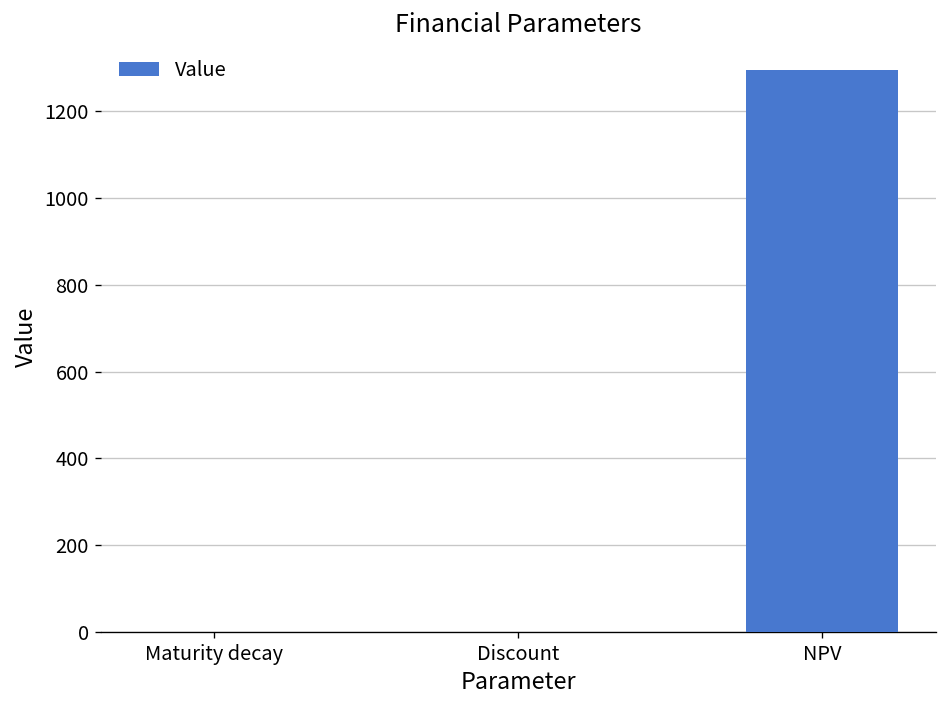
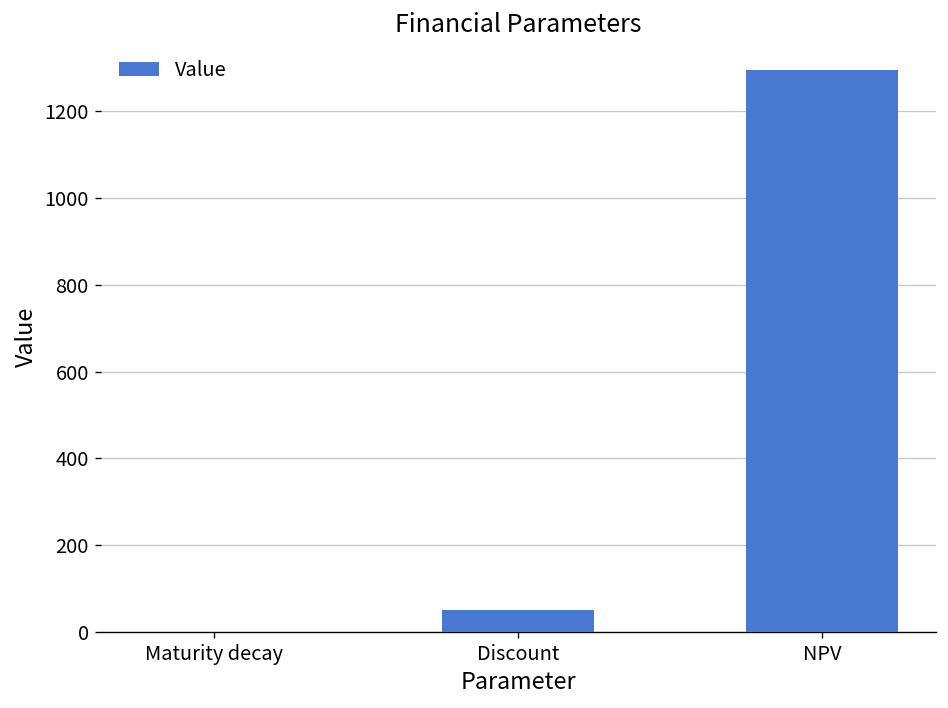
  {
-   "Discount": 0,
+   "Discount": 50,
    "NPV": 1290
  }
